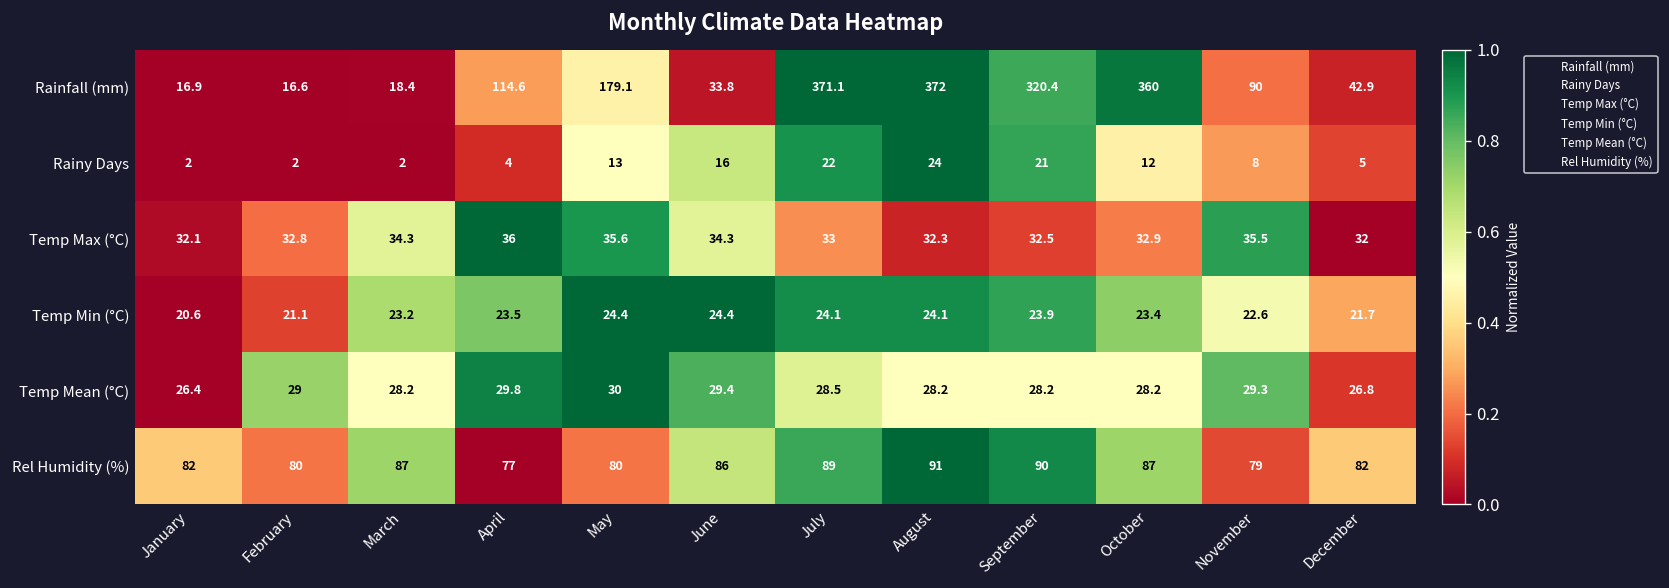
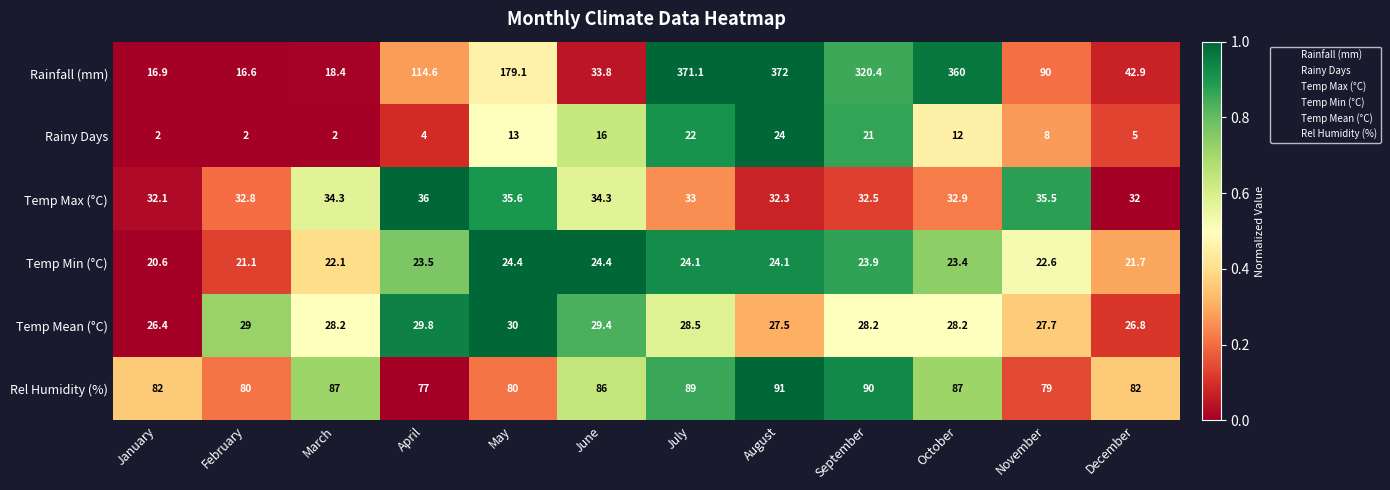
  {
    "Rainfall (mm)": {
      "January": 16.9,
      "February": 16.6,
      "March": 18.4,
      "April": 114.6,
      "May": 179.1,
      "June": 33.8,
      "July": 371.1,
      "August": 372,
      "September": 320.4,
      "October": 360,
      "November": 90,
      "December": 42.9
    },
    "Rainy Days": {
      "January": 2,
      "February": 2,
      "March": 2,
      "April": 4,
      "May": 13,
      "June": 16,
      "July": 22,
      "August": 24,
      "September": 21,
      "October": 12,
      "November": 8,
      "December": 5
    },
    "Temp Max (°C)": {
      "January": 32.1,
      "February": 32.8,
      "March": 34.3,
      "April": 36,
      "May": 35.6,
      "June": 34.3,
      "July": 33,
      "August": 32.3,
      "September": 32.5,
      "October": 32.9,
      "November": 35.5,
      "December": 32
    },
    "Temp Min (°C)": {
      "January": 20.6,
      "February": 21.1,
-     "March": 23.2,
+     "March": 22.1,
      "April": 23.5,
      "May": 24.4,
      "June": 24.4,
      "July": 24.1,
      "August": 24.1,
      "September": 23.9,
      "October": 23.4,
      "November": 22.6,
      "December": 21.7
    },
    "Temp Mean (°C)": {
      "January": 26.4,
      "February": 29,
      "March": 28.2,
      "April": 29.8,
      "May": 30,
      "June": 29.4,
      "July": 28.5,
-     "August": 28.2,
+     "August": 27.5,
      "September": 28.2,
      "October": 28.2,
-     "November": 29.3,
+     "November": 27.7,
      "December": 26.8
    },
    "Rel Humidity (%)": {
      "January": 82,
      "February": 80,
      "March": 87,
      "April": 77,
      "May": 80,
      "June": 86,
      "July": 89,
      "August": 91,
      "September": 90,
      "October": 87,
      "November": 79,
      "December": 82
    }
  }
